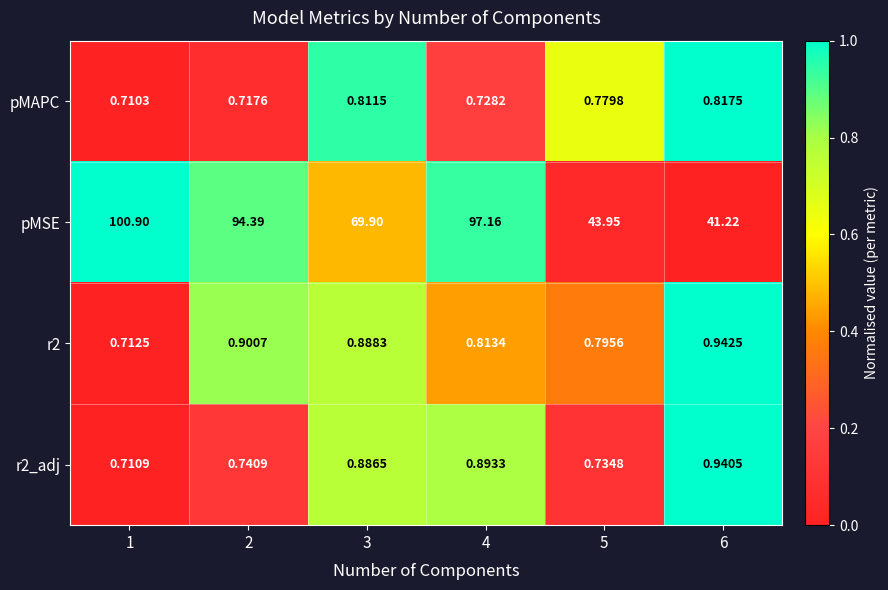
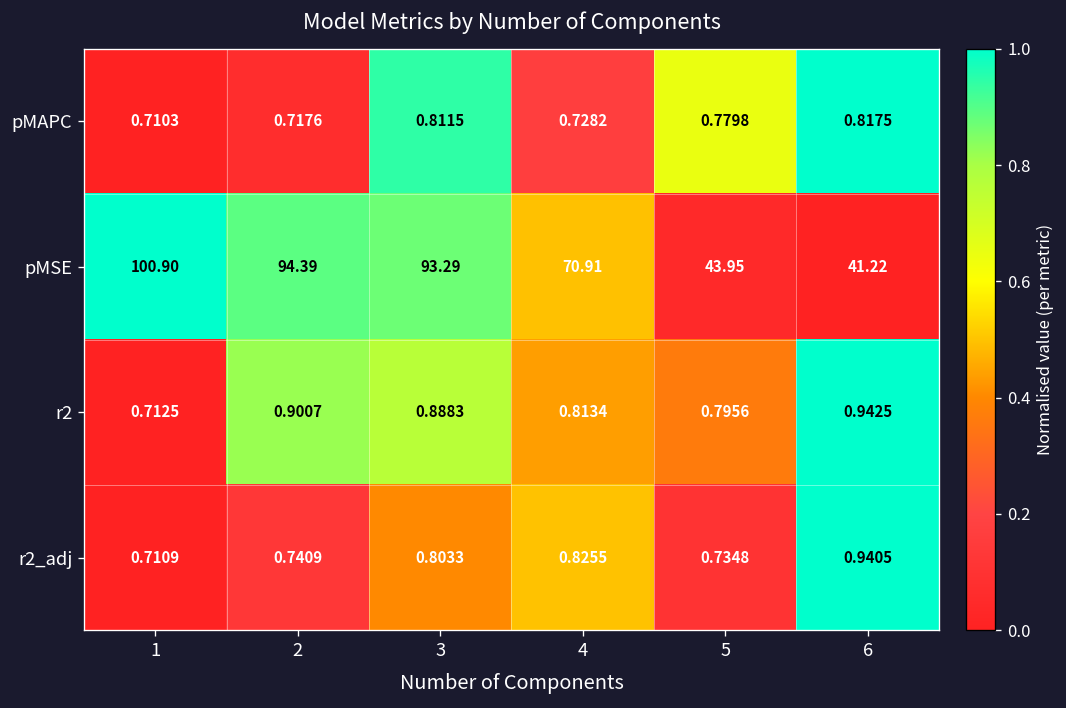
  {
    "pMAPC": {
      "1": 0.7103,
      "2": 0.7176,
      "3": 0.8115,
      "4": 0.7282,
      "5": 0.7798,
      "6": 0.8175
    },
    "pMSE": {
      "1": 100.90,
      "2": 94.39,
-     "3": 69.90,
-     "4": 97.16,
+     "3": 93.29,
+     "4": 70.91,
      "5": 43.95,
      "6": 41.22
    },
    "r2": {
      "1": 0.7125,
      "2": 0.9007,
      "3": 0.8883,
      "4": 0.8134,
      "5": 0.7956,
      "6": 0.9425
    },
    "r2_adj": {
      "1": 0.7109,
      "2": 0.7409,
-     "3": 0.8865,
-     "4": 0.8933,
+     "3": 0.8033,
+     "4": 0.8255,
      "5": 0.7348,
      "6": 0.9405
    }
  }
